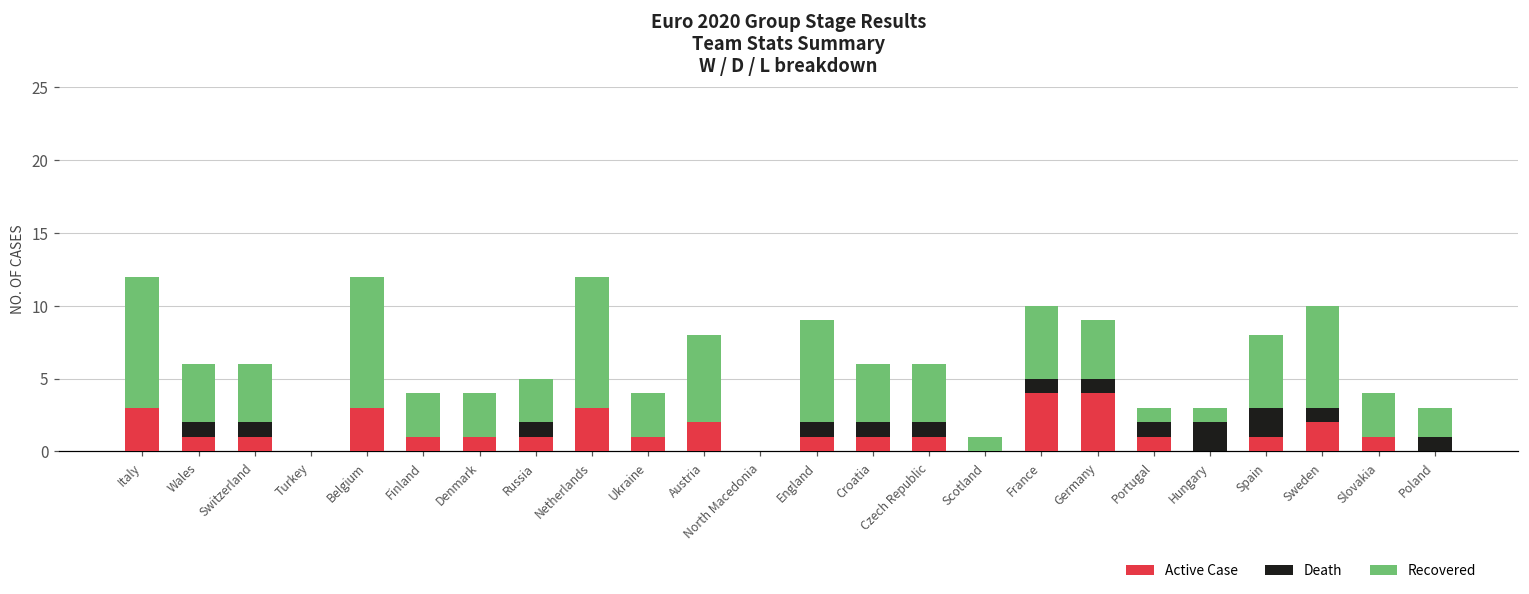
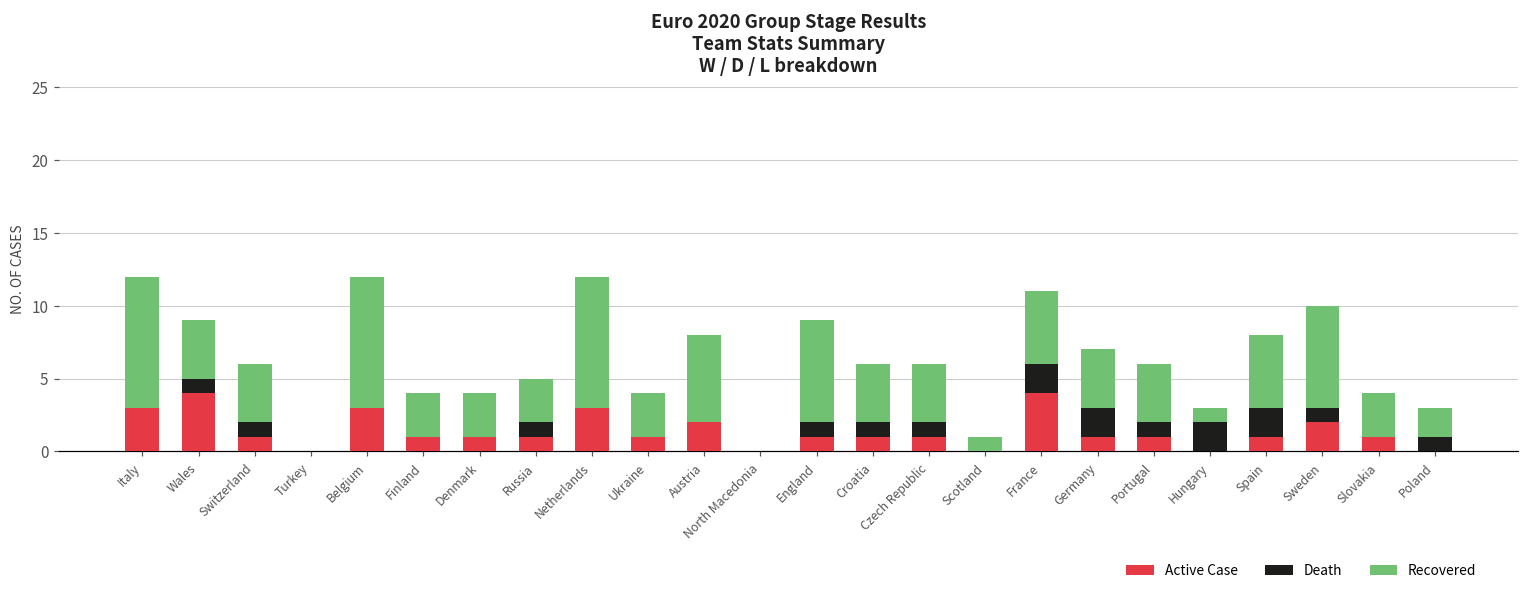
  {
    "Active Case": {
      "Italy": 3,
-     "Wales": 1,
+     "Wales": 4,
      "Switzerland": 1,
      "Turkey": 0,
      "Belgium": 3,
      "Finland": 1,
      "Denmark": 1,
      "Russia": 1,
      "Netherlands": 3,
      "Ukraine": 1,
      "Austria": 2,
      "North Macedonia": 0,
      "England": 1,
      "Croatia": 1,
      "Czech Republic": 1,
      "Scotland": 0,
      "France": 4,
-     "Germany": 4,
+     "Germany": 1,
      "Portugal": 1,
      "Hungary": 0,
      "Spain": 1,
      "Sweden": 2,
      "Slovakia": 1,
      "Poland": 0
    },
    "Death": {
-     "France": 1,
-     "Germany": 1
+     "France": 2,
+     "Germany": 2
    },
    "Recovered": {
      "Italy": 9,
      "Wales": 4,
      "Switzerland": 4,
      "Turkey": 0,
      "Belgium": 9,
      "Finland": 3,
      "Denmark": 3,
      "Russia": 3,
      "Netherlands": 9,
      "Ukraine": 3,
      "Austria": 6,
      "North Macedonia": 0,
      "England": 7,
      "Croatia": 4,
      "Czech Republic": 4,
      "Scotland": 1,
      "France": 5,
      "Germany": 4,
-     "Portugal": 1,
+     "Portugal": 4,
      "Hungary": 1,
      "Spain": 5,
      "Sweden": 7,
      "Slovakia": 3,
      "Poland": 2
    }
  }
